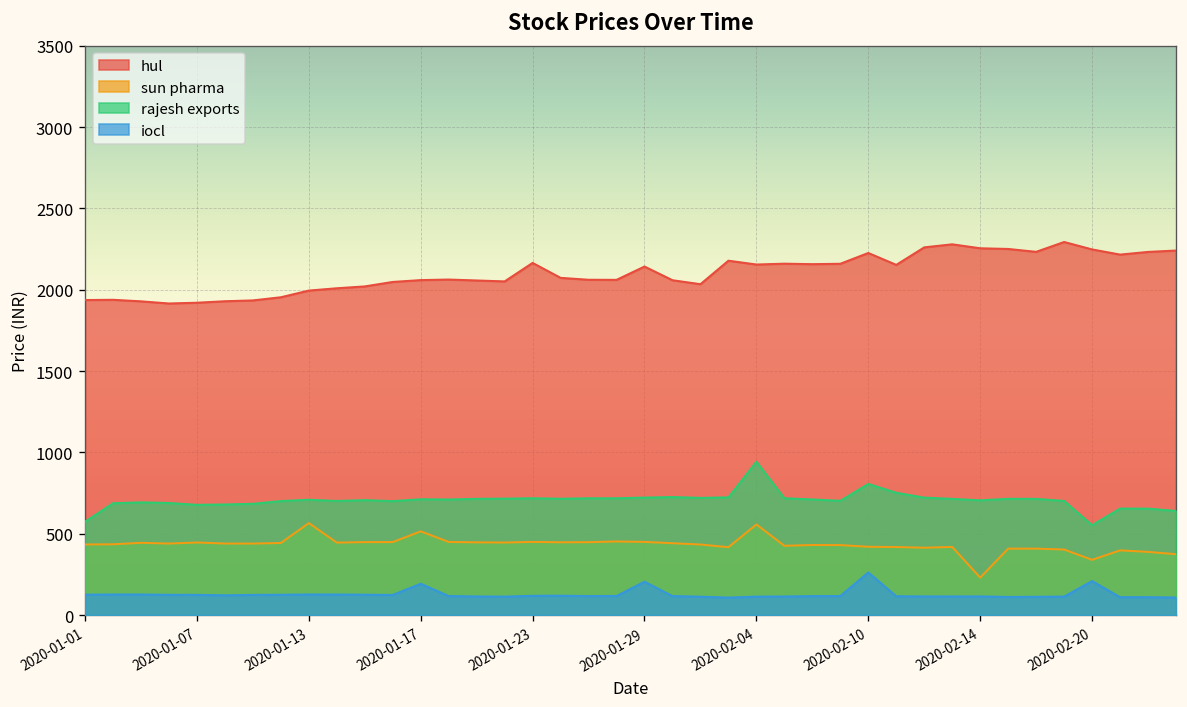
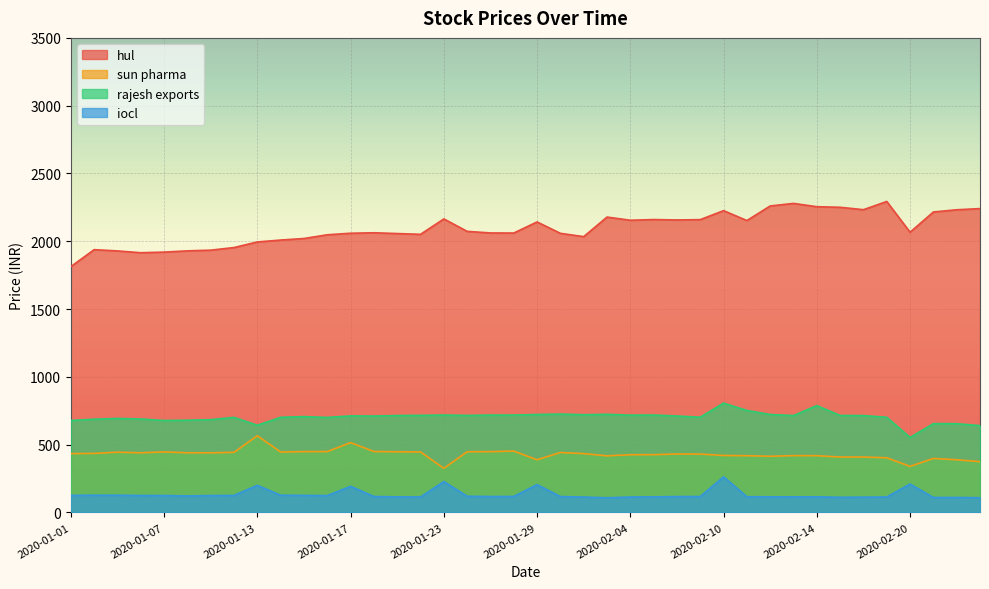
  {
    "hul": {
-     "2020-01-01": 1940,
+     "2020-01-01": 1810,
      "2020-01-07": 1920,
      "2020-01-13": 1990,
      "2020-01-17": 2060,
      "2020-01-23": 2160,
      "2020-01-29": 2140,
      "2020-02-04": 2160,
      "2020-02-10": 2230,
      "2020-02-14": 2250,
-     "2020-02-20": 2250
+     "2020-02-20": 2070
    },
    "sun pharma": {
      "2020-01-01": 430,
      "2020-01-07": 450,
      "2020-01-13": 570,
      "2020-01-17": 510,
-     "2020-01-23": 450,
-     "2020-01-29": 450,
-     "2020-02-04": 560,
+     "2020-01-23": 330,
+     "2020-01-29": 390,
+     "2020-02-04": 430,
      "2020-02-10": 420,
-     "2020-02-14": 230,
+     "2020-02-14": 420,
      "2020-02-20": 340
    },
    "rajesh exports": {
-     "2020-01-01": 570,
+     "2020-01-01": 680,
      "2020-01-07": 680,
-     "2020-01-13": 710,
+     "2020-01-13": 640,
      "2020-01-17": 710,
      "2020-01-23": 720,
      "2020-01-29": 720,
-     "2020-02-04": 940,
+     "2020-02-04": 720,
      "2020-02-10": 810,
-     "2020-02-14": 710,
+     "2020-02-14": 790,
      "2020-02-20": 550
    },
    "iocl": {
      "2020-01-01": 130,
      "2020-01-07": 120,
-     "2020-01-13": 130,
+     "2020-01-13": 200,
      "2020-01-17": 190,
-     "2020-01-23": 120,
+     "2020-01-23": 230,
      "2020-01-29": 210,
      "2020-02-04": 110,
      "2020-02-10": 260,
      "2020-02-14": 120,
      "2020-02-20": 210
    }
  }
